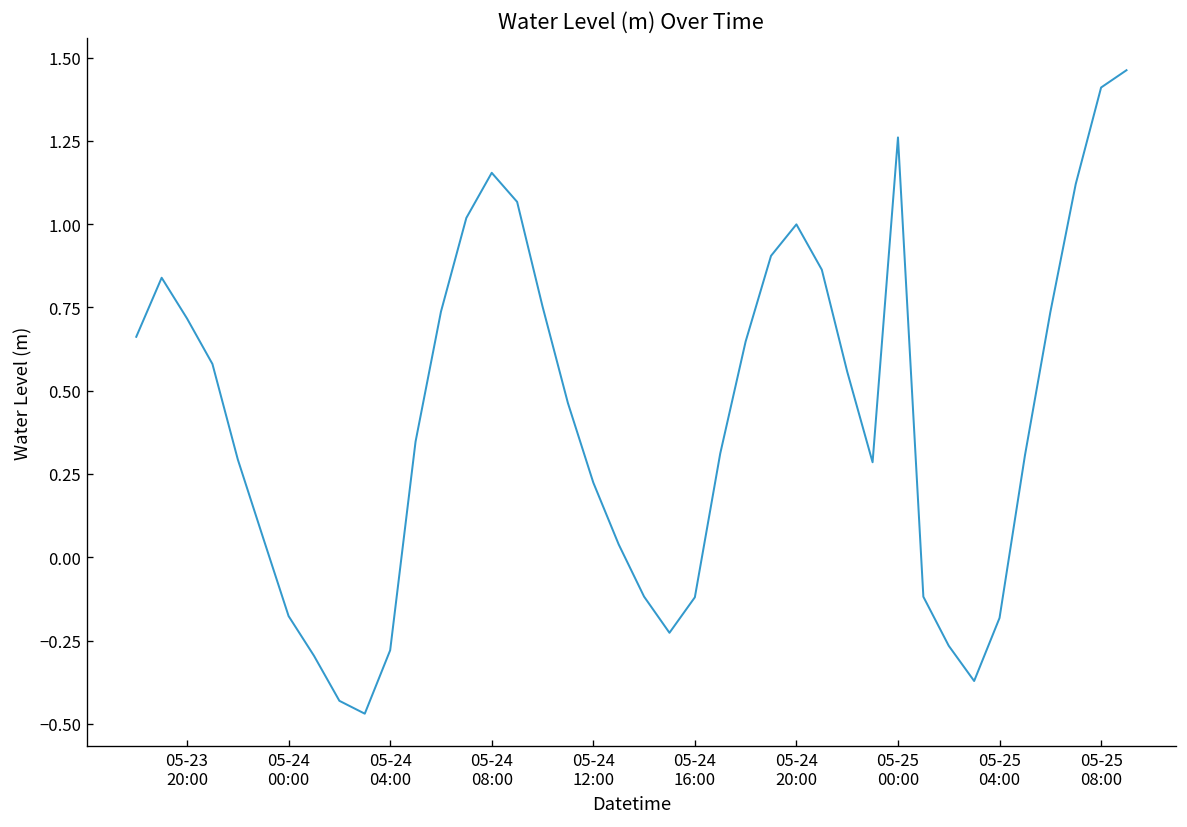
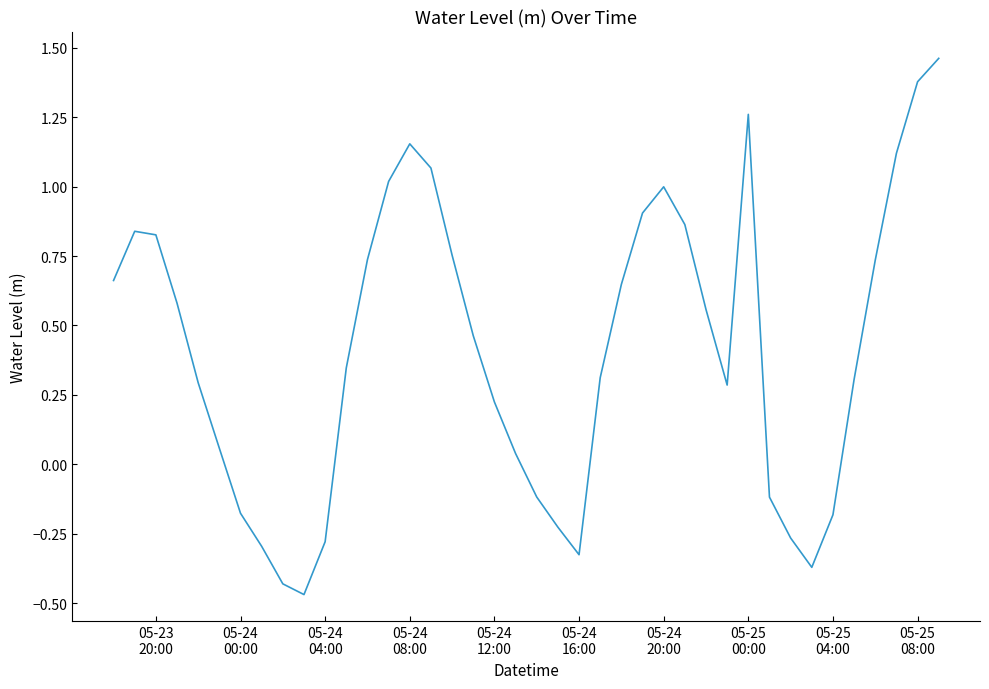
  {
-   "05-23 20:00": 0.72,
+   "05-23 20:00": 0.83,
    "05-24 00:00": -0.18,
    "05-24 04:00": -0.28,
    "05-24 08:00": 1.15,
    "05-24 12:00": 0.22,
-   "05-24 16:00": -0.12,
+   "05-24 16:00": -0.33,
    "05-24 20:00": 1.00,
    "05-25 00:00": 1.26,
    "05-25 04:00": -0.18,
-   "05-25 08:00": 1.41
+   "05-25 08:00": 1.38
  }
